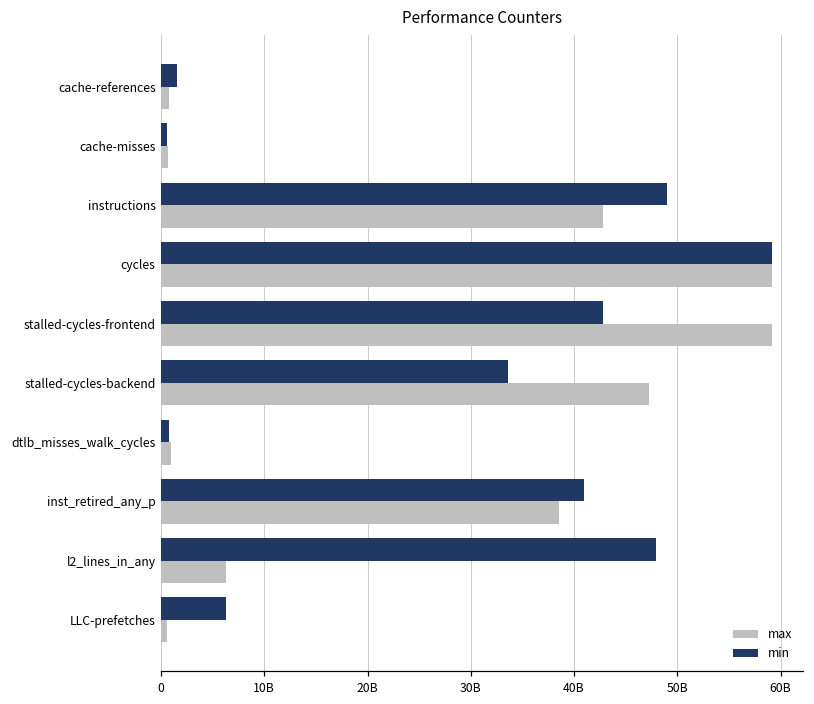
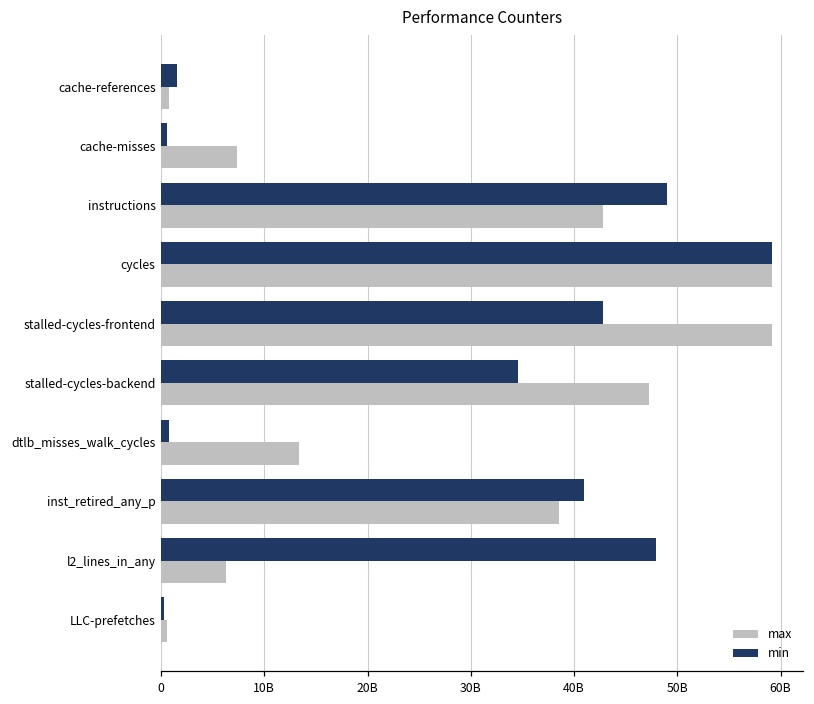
  {
    "max": {
      "cache-references": 1000000000,
-     "cache-misses": 1000000000,
+     "cache-misses": 7000000000,
      "instructions": 43000000000,
      "cycles": 59000000000,
      "stalled-cycles-frontend": 59000000000,
      "stalled-cycles-backend": 47000000000,
-     "dtlb_misses_walk_cycles": 1000000000,
+     "dtlb_misses_walk_cycles": 13000000000,
      "inst_retired_any_p": 39000000000,
      "l2_lines_in_any": 6000000000,
      "LLC-prefetches": 1000000000
    },
    "min": {
      "cache-references": 2000000000,
      "cache-misses": 1000000000,
      "instructions": 49000000000,
      "cycles": 59000000000,
      "stalled-cycles-frontend": 43000000000,
-     "stalled-cycles-backend": 34000000000,
+     "stalled-cycles-backend": 35000000000,
      "dtlb_misses_walk_cycles": 1000000000,
      "inst_retired_any_p": 41000000000,
      "l2_lines_in_any": 48000000000,
-     "LLC-prefetches": 6000000000
+     "LLC-prefetches": 0
    }
  }
